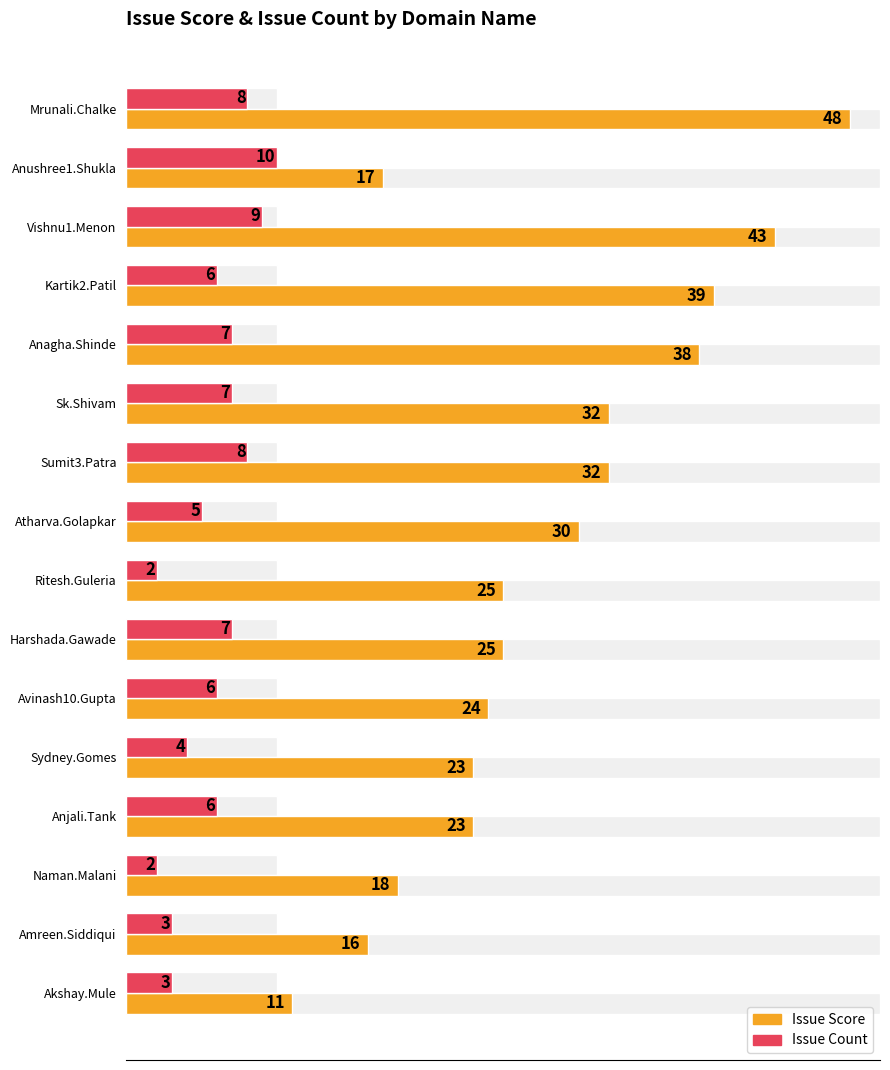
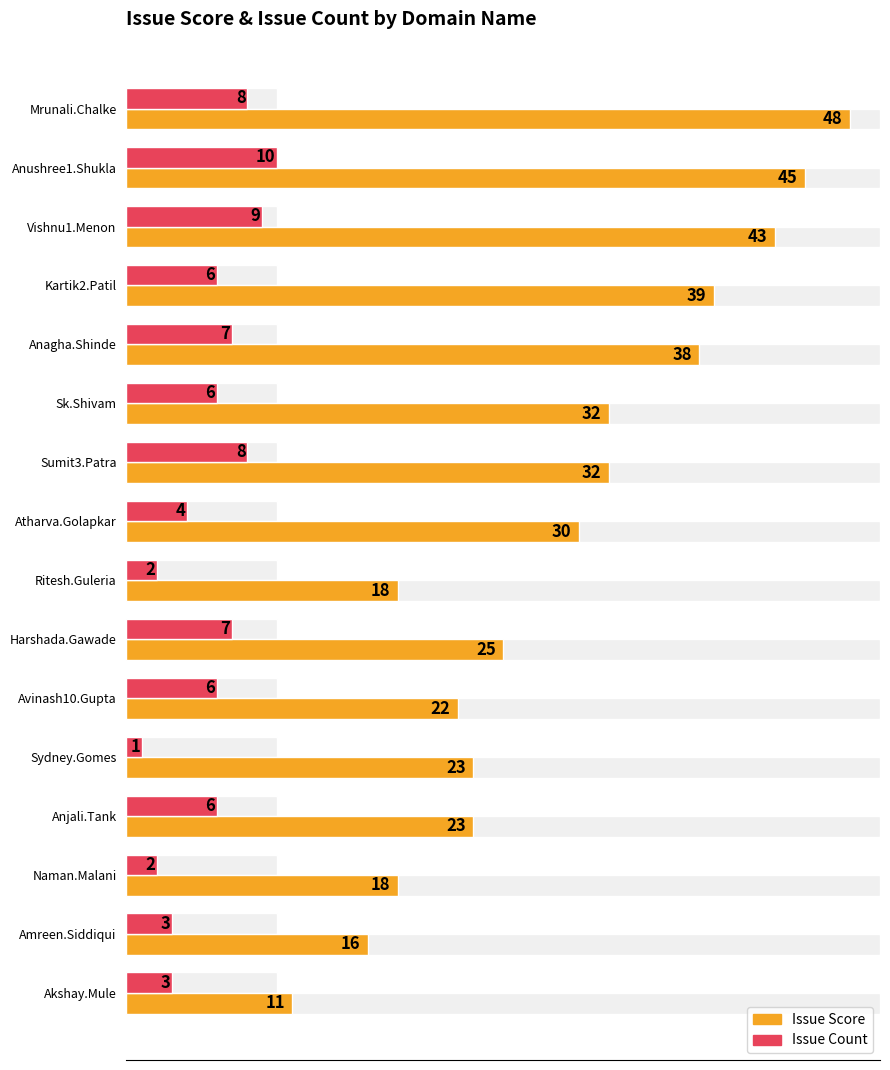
  {
    "Issue Score": {
-     "Anushree1.Shukla": 17,
-     "Ritesh.Guleria": 25,
-     "Avinash10.Gupta": 24
+     "Anushree1.Shukla": 45,
+     "Ritesh.Guleria": 18,
+     "Avinash10.Gupta": 22
    },
    "Issue Count": {
      "Anushree1.Shukla": 10,
-     "Sk.Shivam": 7,
-     "Atharva.Golapkar": 5,
-     "Sydney.Gomes": 4
+     "Sk.Shivam": 6,
+     "Atharva.Golapkar": 4,
+     "Sydney.Gomes": 1
    }
  }
